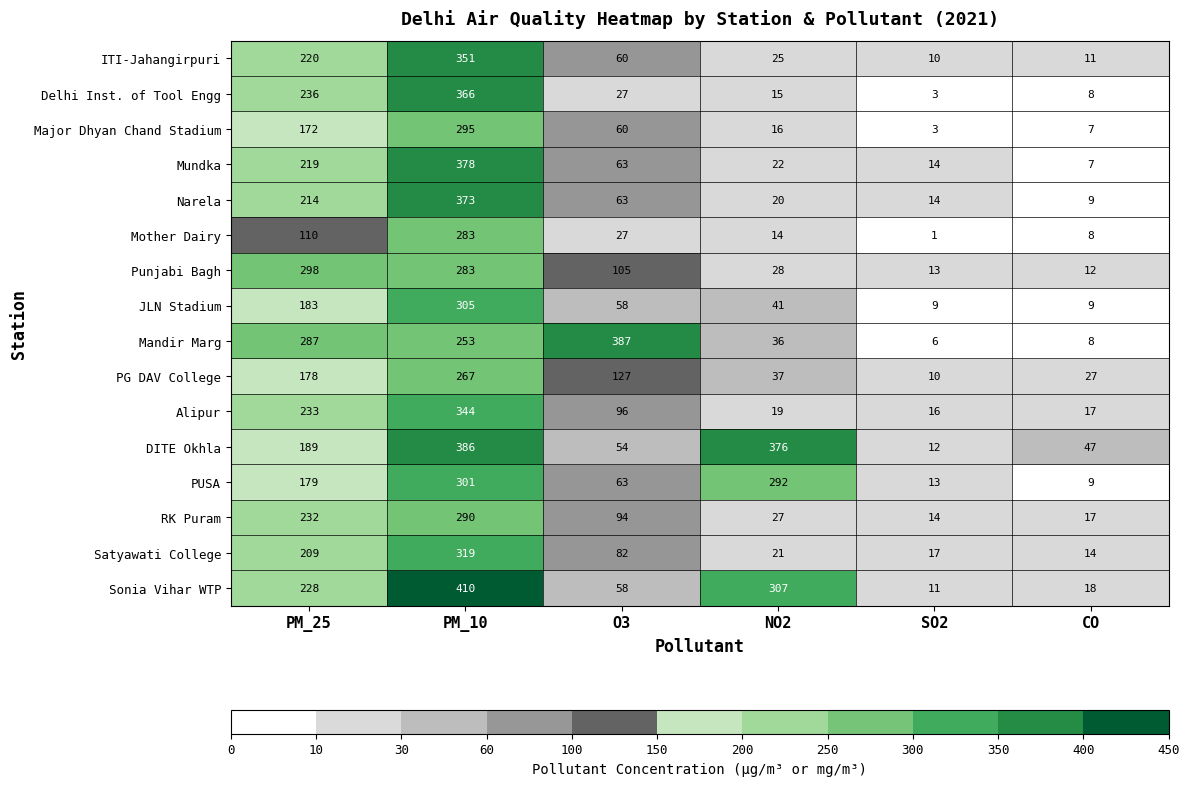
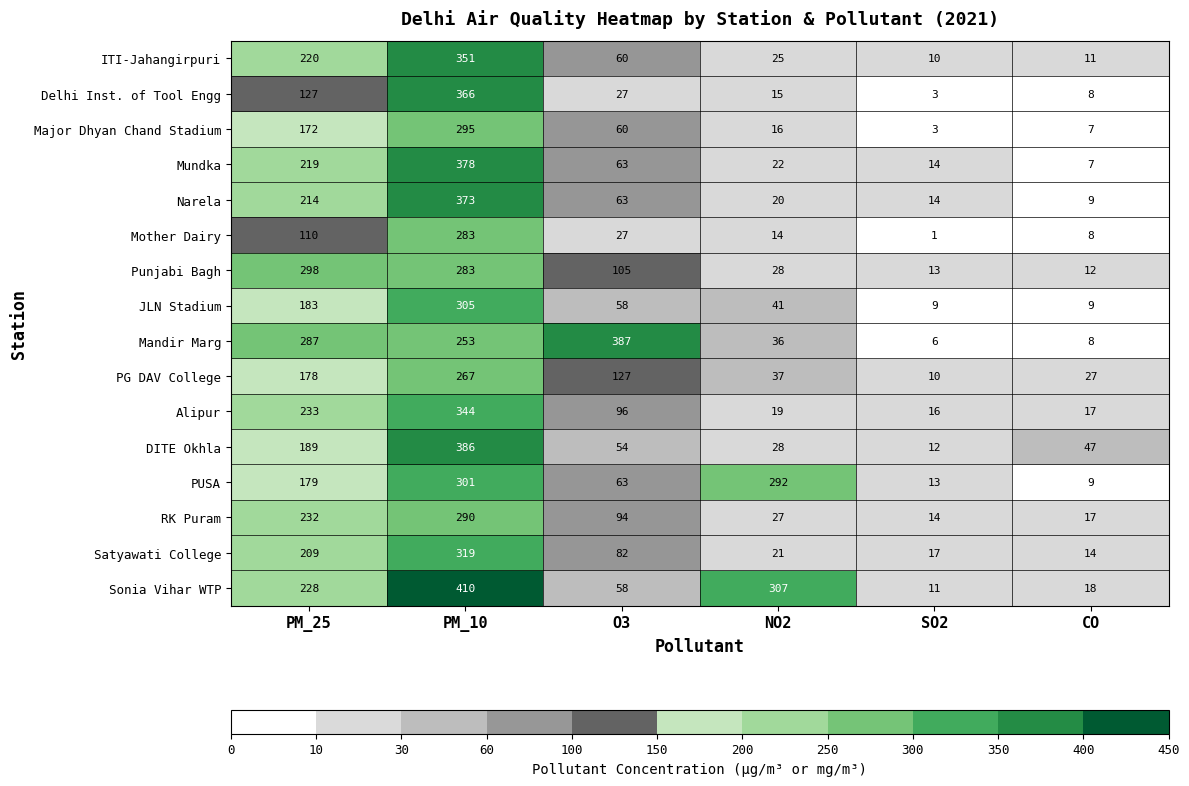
  {
    "ITI-Jahangirpuri": {
      "PM_25": 220,
      "PM_10": 351,
      "O3": 60,
      "NO2": 25,
      "SO2": 10,
      "CO": 11
    },
    "Delhi Inst. of Tool Engg": {
-     "PM_25": 236,
+     "PM_25": 127,
      "PM_10": 366,
      "O3": 27,
      "NO2": 15,
      "SO2": 3,
      "CO": 8
    },
    "Major Dhyan Chand Stadium": {
      "PM_25": 172,
      "PM_10": 295,
      "O3": 60,
      "NO2": 16,
      "SO2": 3,
      "CO": 7
    },
    "Mundka": {
      "PM_25": 219,
      "PM_10": 378,
      "O3": 63,
      "NO2": 22,
      "SO2": 14,
      "CO": 7
    },
    "Narela": {
      "PM_25": 214,
      "PM_10": 373,
      "O3": 63,
      "NO2": 20,
      "SO2": 14,
      "CO": 9
    },
    "Mother Dairy": {
      "PM_25": 110,
      "PM_10": 283,
      "O3": 27,
      "NO2": 14,
      "SO2": 1,
      "CO": 8
    },
    "Punjabi Bagh": {
      "PM_25": 298,
      "PM_10": 283,
      "O3": 105,
      "NO2": 28,
      "SO2": 13,
      "CO": 12
    },
    "JLN Stadium": {
      "PM_25": 183,
      "PM_10": 305,
      "O3": 58,
      "NO2": 41,
      "SO2": 9,
      "CO": 9
    },
    "Mandir Marg": {
      "PM_25": 287,
      "PM_10": 253,
      "O3": 387,
      "NO2": 36,
      "SO2": 6,
      "CO": 8
    },
    "PG DAV College": {
      "PM_25": 178,
      "PM_10": 267,
      "O3": 127,
      "NO2": 37,
      "SO2": 10,
      "CO": 27
    },
    "Alipur": {
      "PM_25": 233,
      "PM_10": 344,
      "O3": 96,
      "NO2": 19,
      "SO2": 16,
      "CO": 17
    },
    "DITE Okhla": {
      "PM_25": 189,
      "PM_10": 386,
      "O3": 54,
-     "NO2": 376,
+     "NO2": 28,
      "SO2": 12,
      "CO": 47
    },
    "PUSA": {
      "PM_25": 179,
      "PM_10": 301,
      "O3": 63,
      "NO2": 292,
      "SO2": 13,
      "CO": 9
    },
    "RK Puram": {
      "PM_25": 232,
      "PM_10": 290,
      "O3": 94,
      "NO2": 27,
      "SO2": 14,
      "CO": 17
    },
    "Satyawati College": {
      "PM_25": 209,
      "PM_10": 319,
      "O3": 82,
      "NO2": 21,
      "SO2": 17,
      "CO": 14
    },
    "Sonia Vihar WTP": {
      "PM_25": 228,
      "PM_10": 410,
      "O3": 58,
      "NO2": 307,
      "SO2": 11,
      "CO": 18
    }
  }
